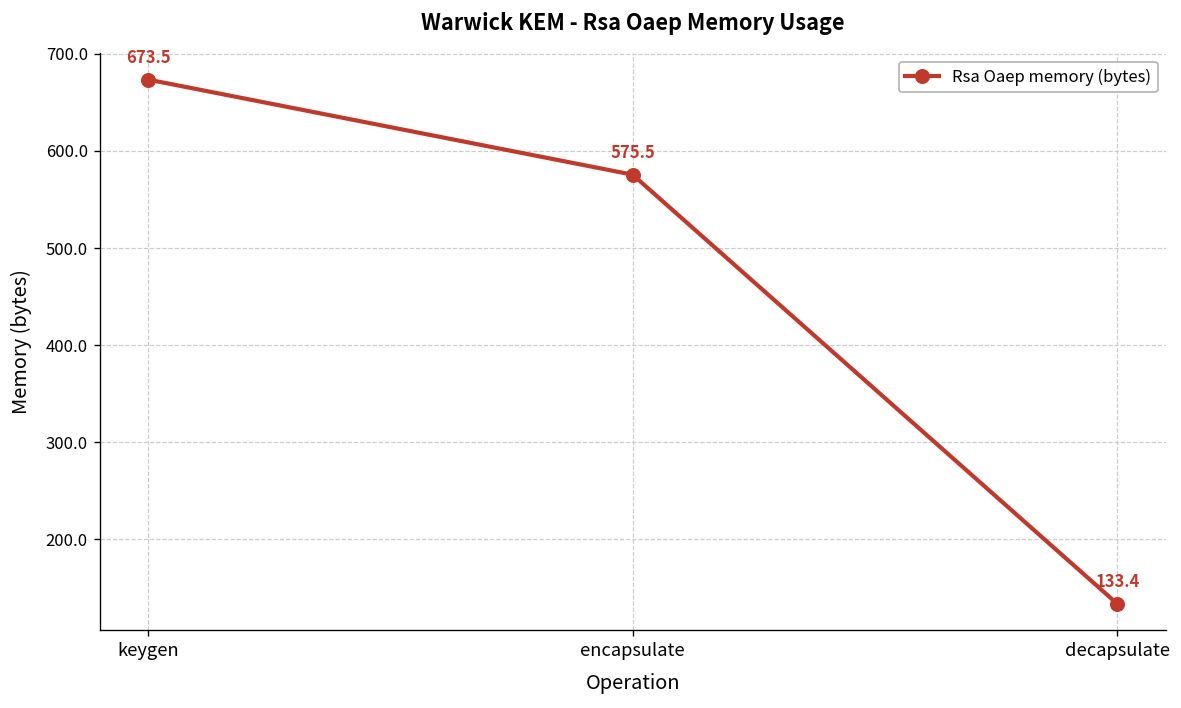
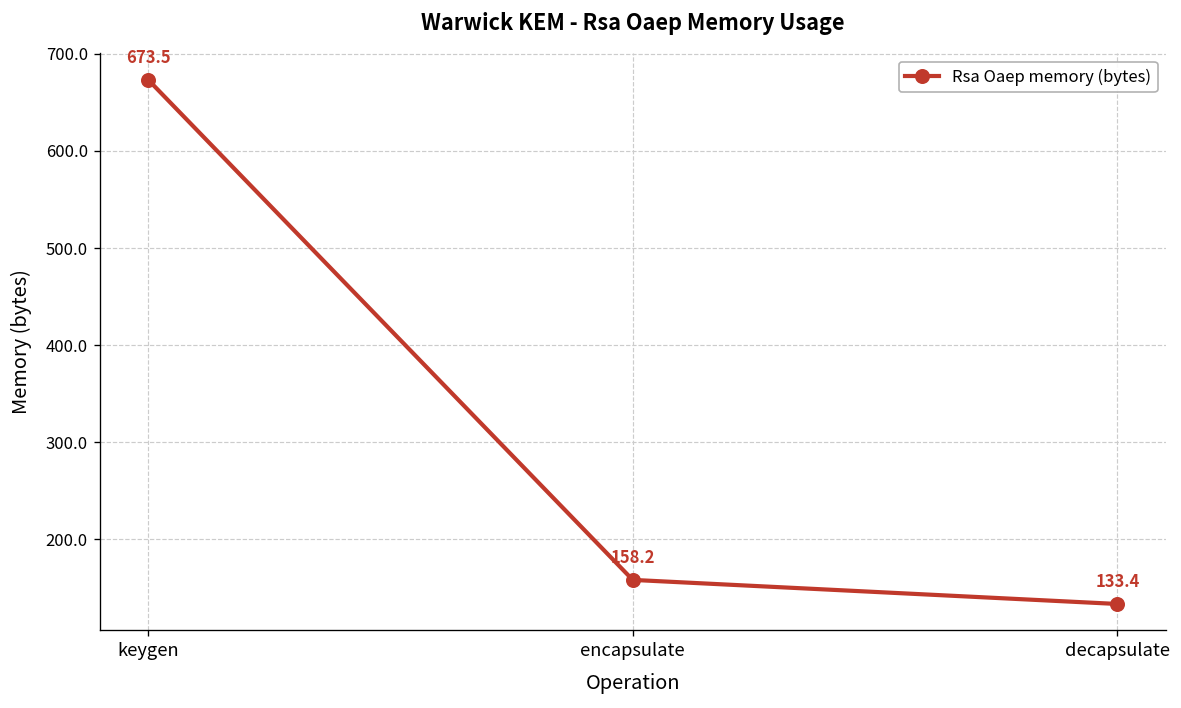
  {
    "keygen": 673.5,
-   "encapsulate": 575.5,
+   "encapsulate": 158.2,
    "decapsulate": 133.4
  }
